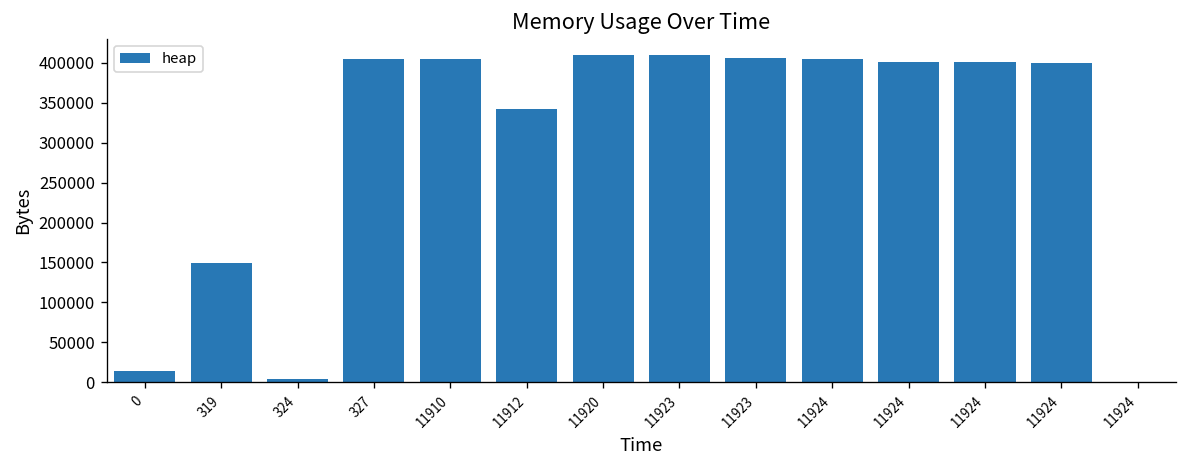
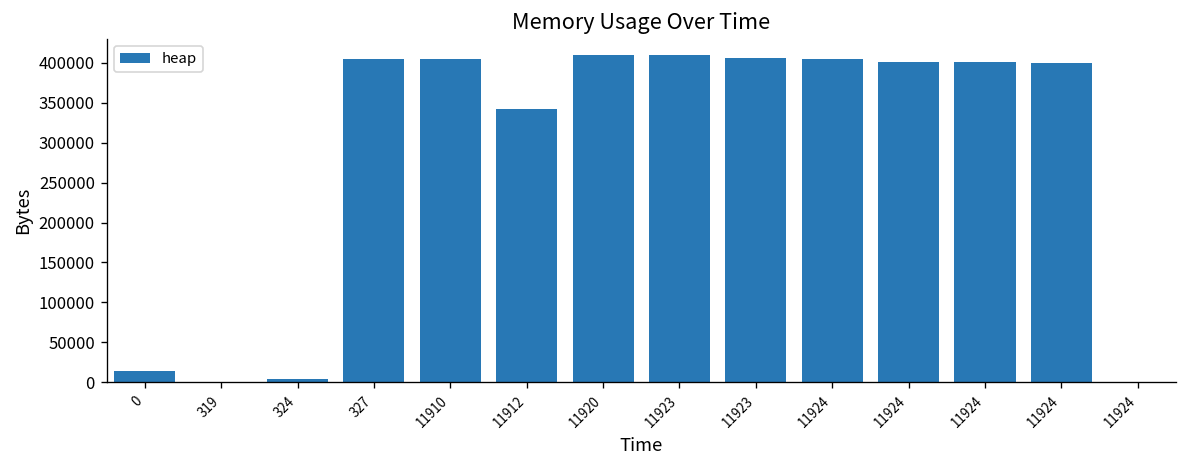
  {
    "0": 10000,
-   "319": 150000,
+   "319": 0,
    "324": 0,
    "327": 400000,
    "11910": 400000,
    "11912": 340000,
    "11920": 410000
  }
